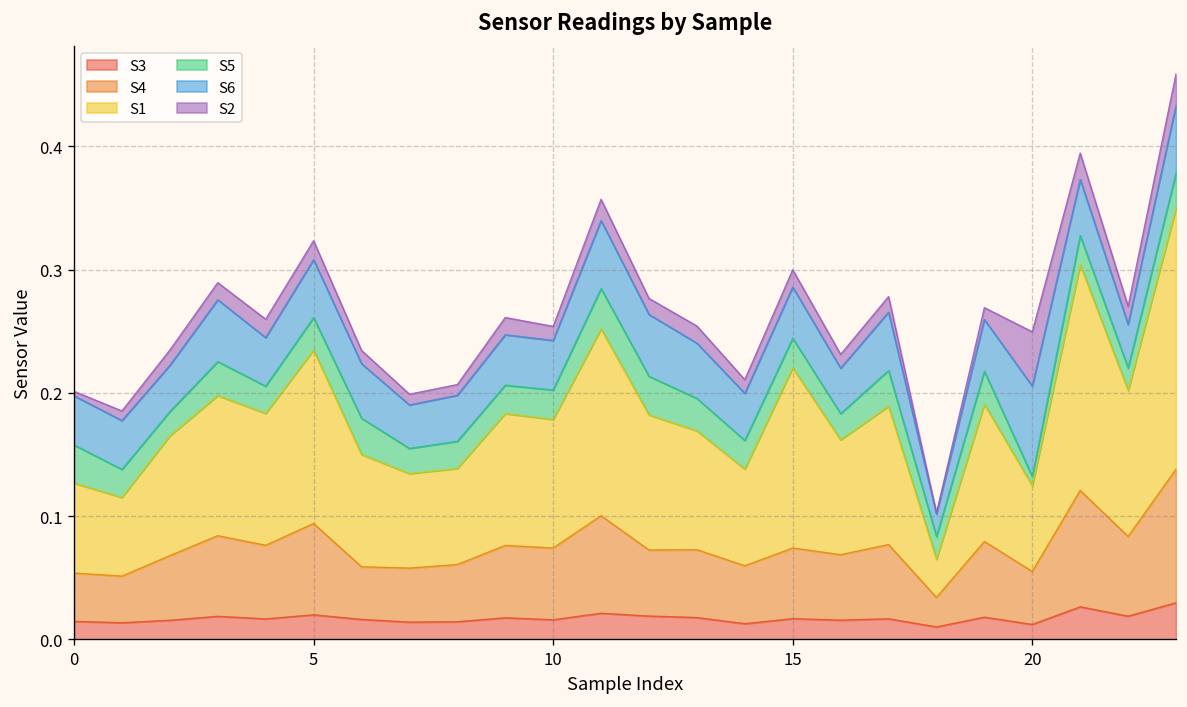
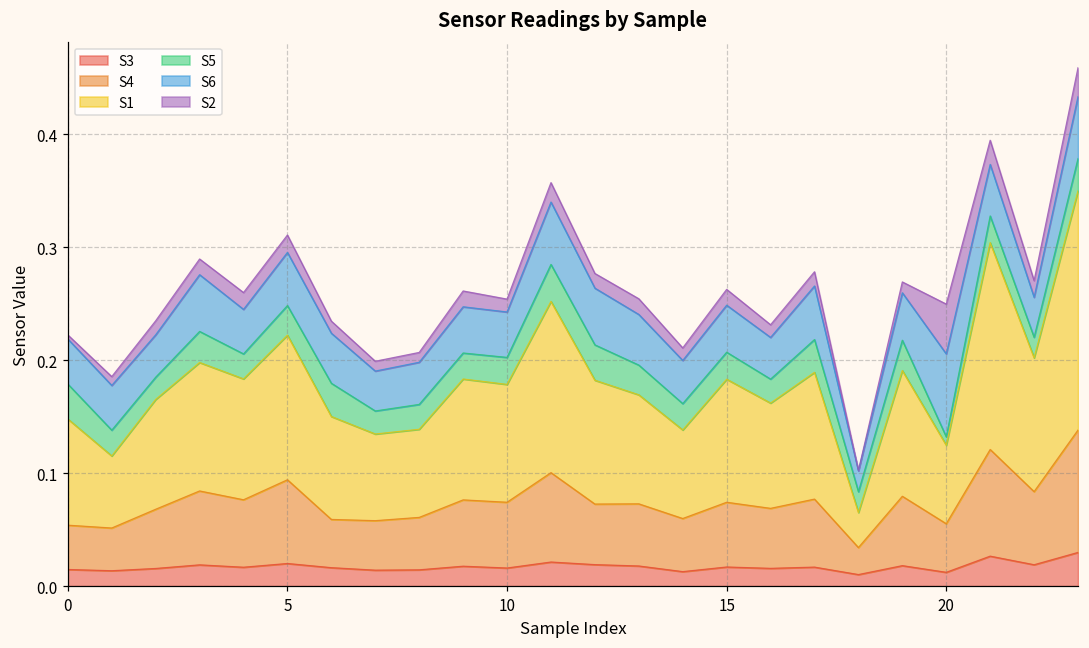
  {
    "S1": {
-     "0": 0.073,
-     "5": 0.141,
+     "0": 0.094,
+     "5": 0.128,
      "10": 0.104,
-     "15": 0.146,
+     "15": 0.109,
      "20": 0.070
    },
    "S5": {
      "0": 0.031,
      "5": 0.026,
      "10": 0.024,
      "15": 0.024,
      "20": 0.007
    },
    "S6": {
      "0": 0.040,
      "5": 0.047,
      "10": 0.040,
      "15": 0.042,
      "20": 0.073
    },
    "S2": {
      "0": 0.004,
      "5": 0.015,
      "10": 0.011,
      "15": 0.014,
      "20": 0.044
    }
  }
